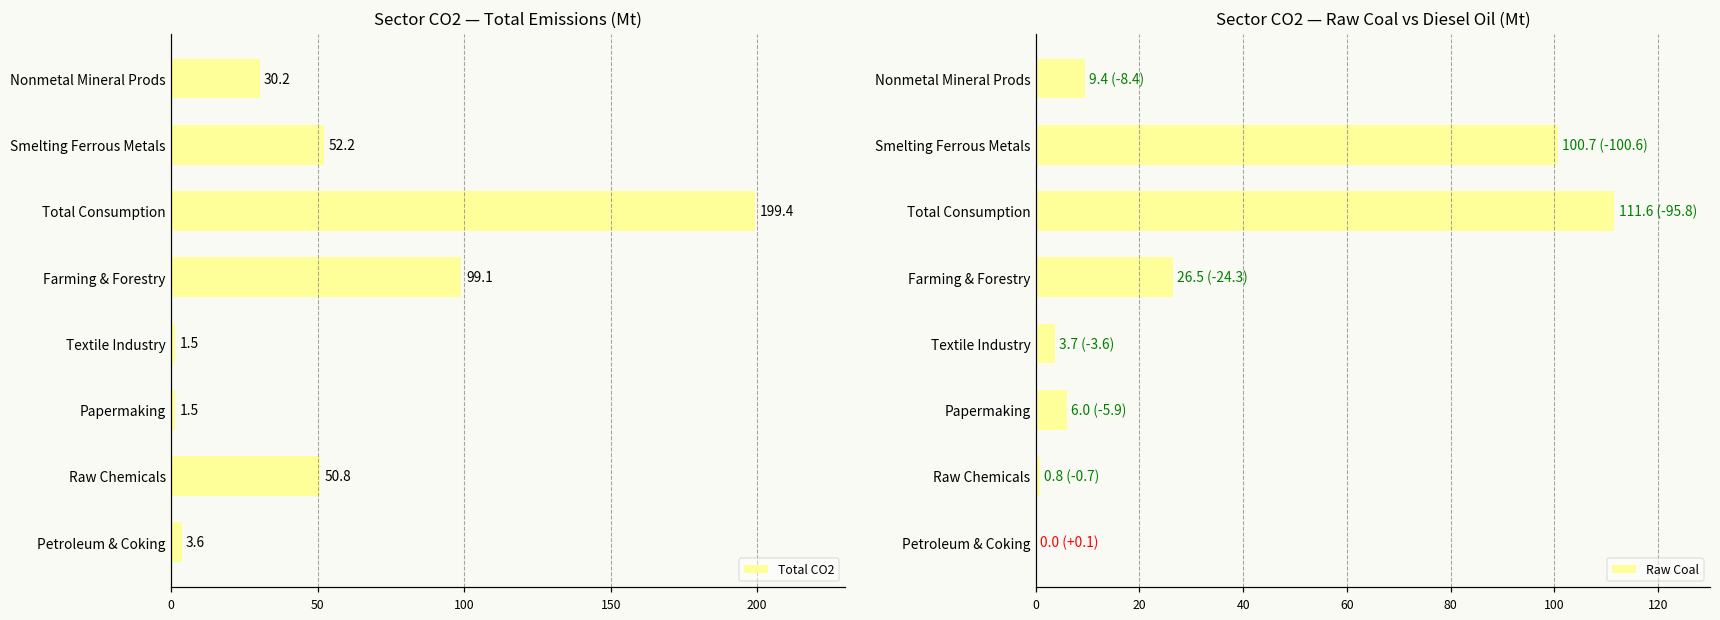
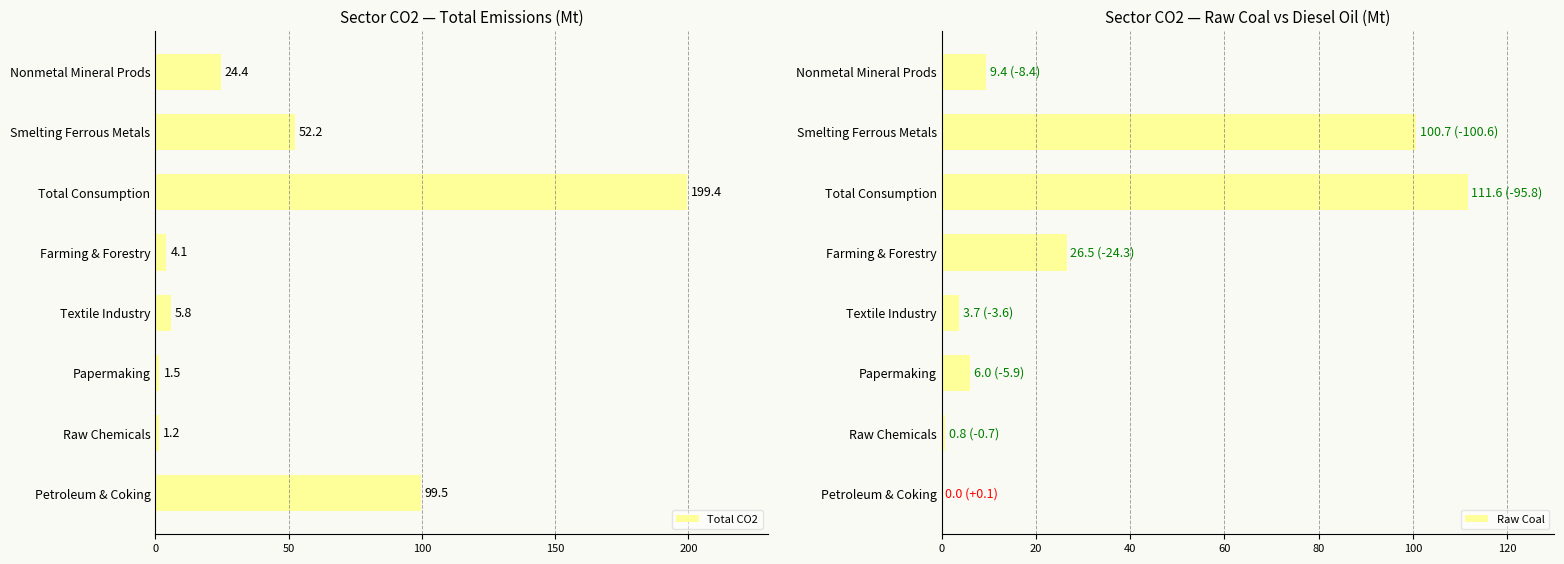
  {
    "Sector CO2 — Total Emissions (Mt)": {
-     "Nonmetal Mineral Prods": 30.2,
+     "Nonmetal Mineral Prods": 24.4,
      "Smelting Ferrous Metals": 52.2,
      "Total Consumption": 199.4,
-     "Farming & Forestry": 99.1,
-     "Textile Industry": 1.5,
+     "Farming & Forestry": 4.1,
+     "Textile Industry": 5.8,
      "Papermaking": 1.5,
-     "Raw Chemicals": 50.8,
-     "Petroleum & Coking": 3.6
+     "Raw Chemicals": 1.2,
+     "Petroleum & Coking": 99.5
    },
    "Sector CO2 — Raw Coal vs Diesel Oil (Mt)": {
      "Nonmetal Mineral Prods": 9.4,
      "Smelting Ferrous Metals": 100.7,
      "Total Consumption": 111.6,
      "Farming & Forestry": 26.5,
      "Textile Industry": 3.7,
      "Papermaking": 6.0,
      "Raw Chemicals": 0.8,
      "Petroleum & Coking": 0.0
    }
  }
